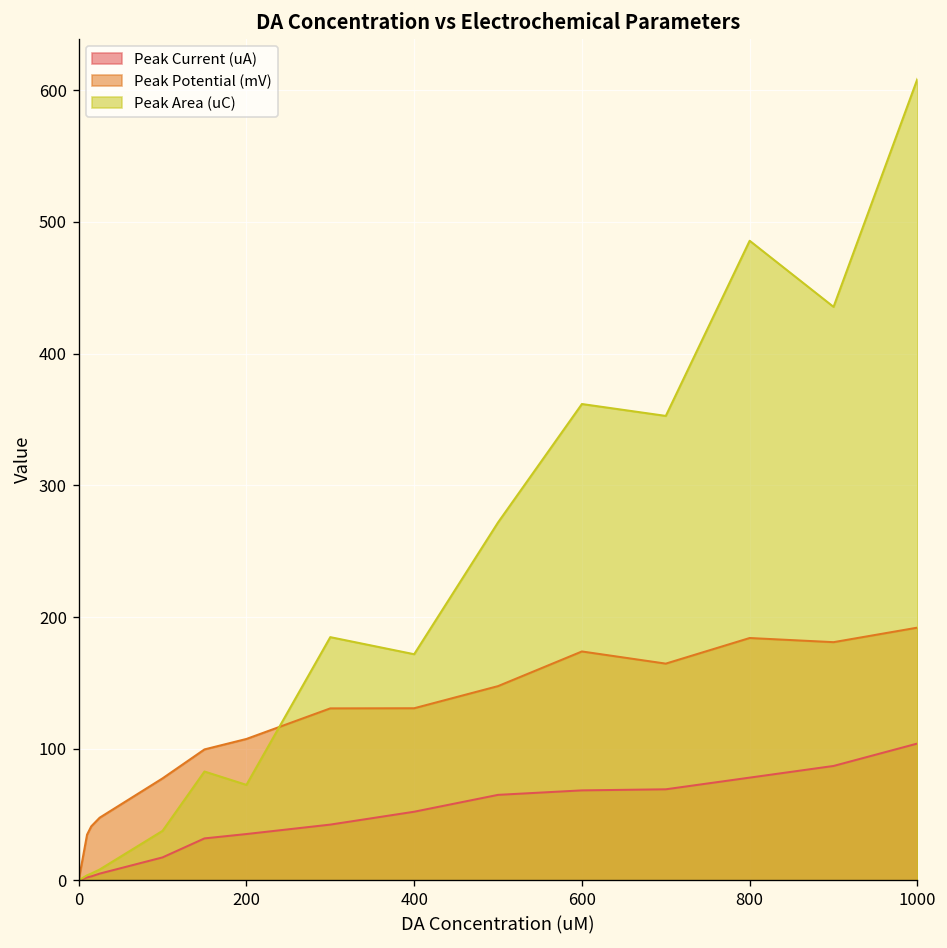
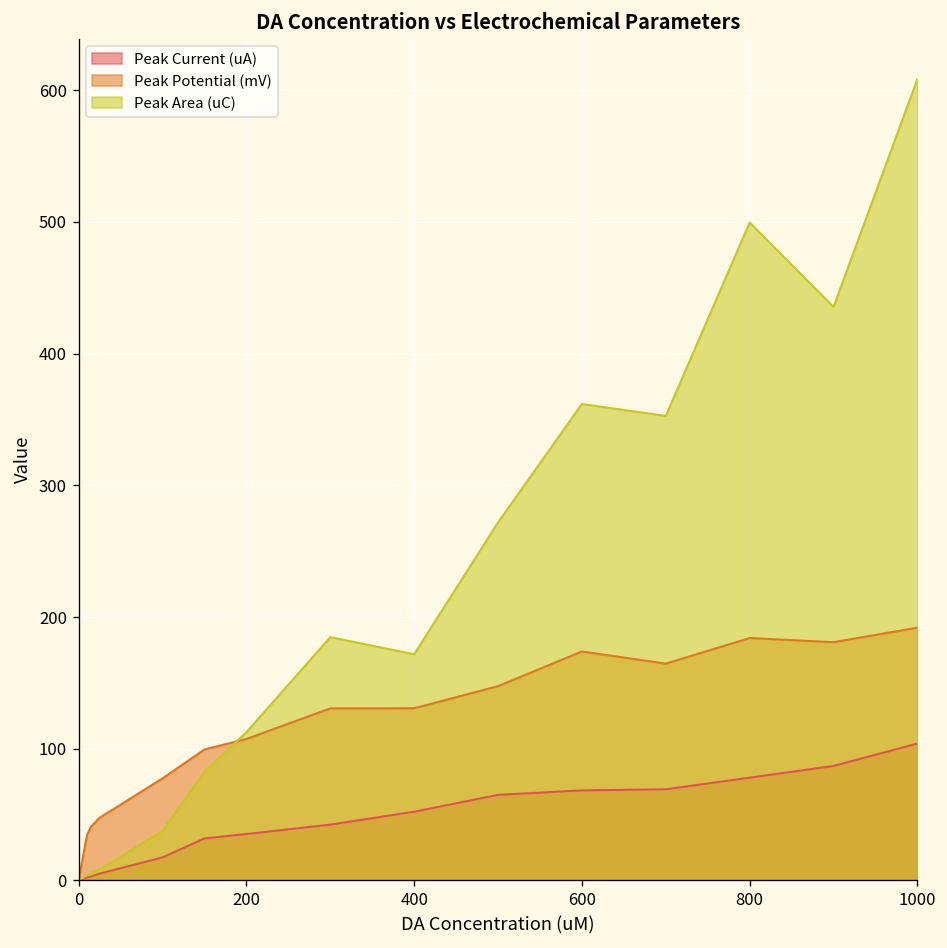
  {
    "Peak Area (uC)": {
-     "200": 73,
+     "200": 113,
      "400": 172,
      "600": 362,
-     "800": 486,
+     "800": 500,
      "1000": 609
    }
  }
